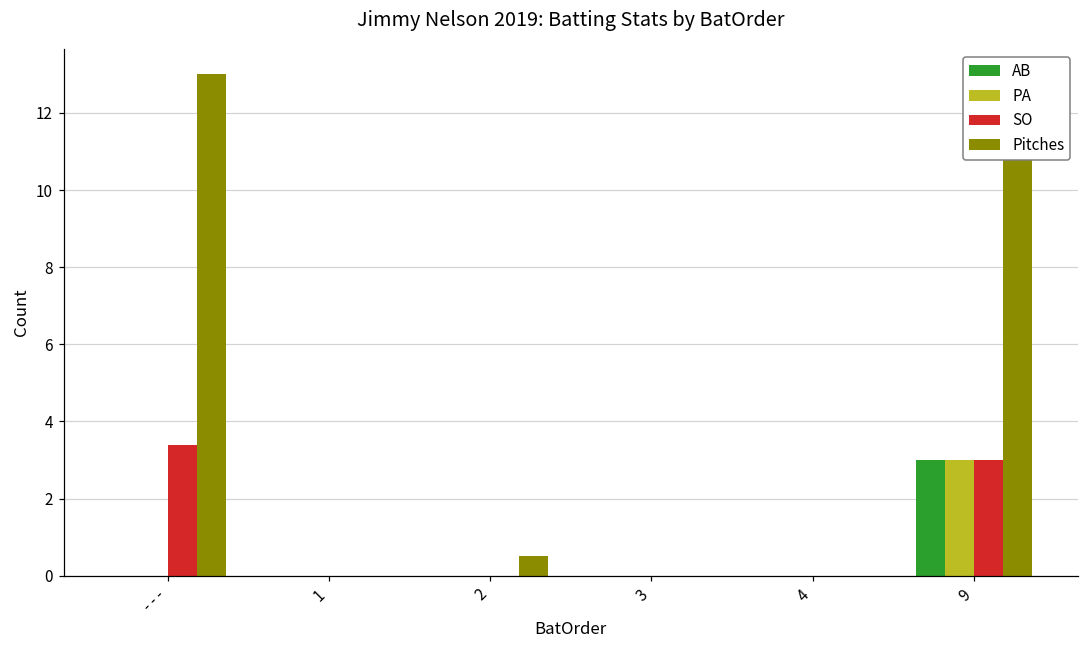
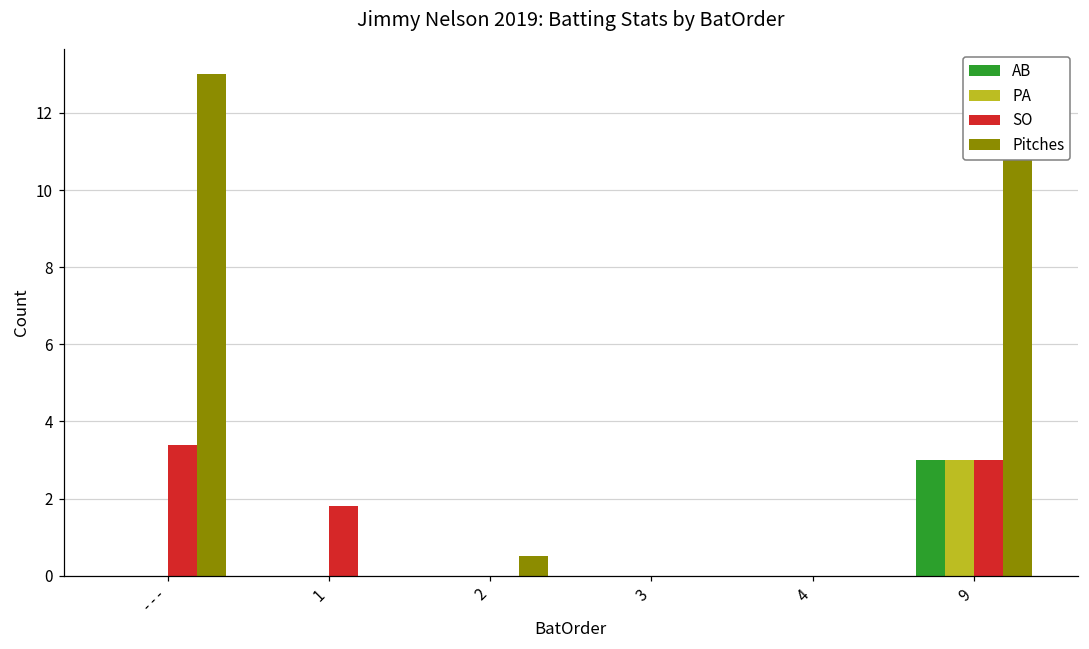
  {
    "AB": {
      "- - -": 0.0,
      "1": 0.0,
      "2": 0.0,
      "3": 0.0,
      "4": 0.0,
      "9": 3.0
    },
    "PA": {
      "- - -": 0.0,
      "1": 0.0,
      "2": 0.0,
      "3": 0.0,
      "4": 0.0,
      "9": 3.0
    },
    "SO": {
      "- - -": 3.4,
-     "1": 0.0,
+     "1": 1.8,
      "2": 0.0,
      "3": 0.0,
      "4": 0.0,
      "9": 3.0
    },
    "Pitches": {
      "- - -": 13.0,
      "1": 0.0,
      "2": 0.5,
      "3": 0.0,
      "4": 0.0
    }
  }
